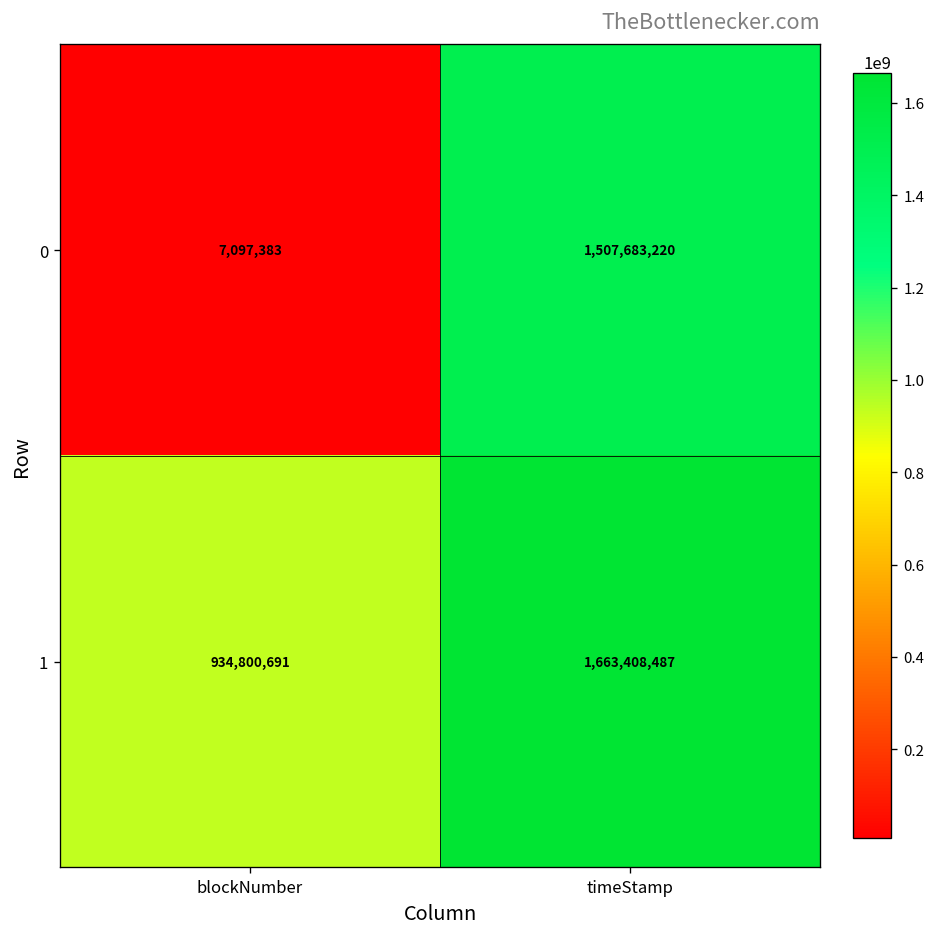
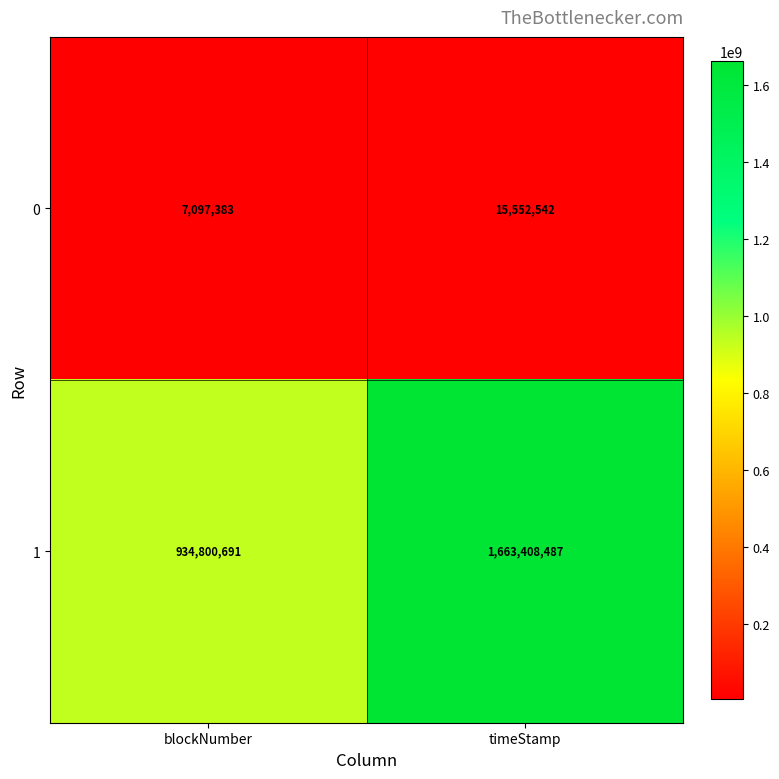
  {
    "0": {
      "blockNumber": "7,097,383",
-     "timeStamp": "1,507,683,220"
+     "timeStamp": "15,552,542"
    },
    "1": {
      "blockNumber": "934,800,691",
      "timeStamp": "1,663,408,487"
    }
  }
